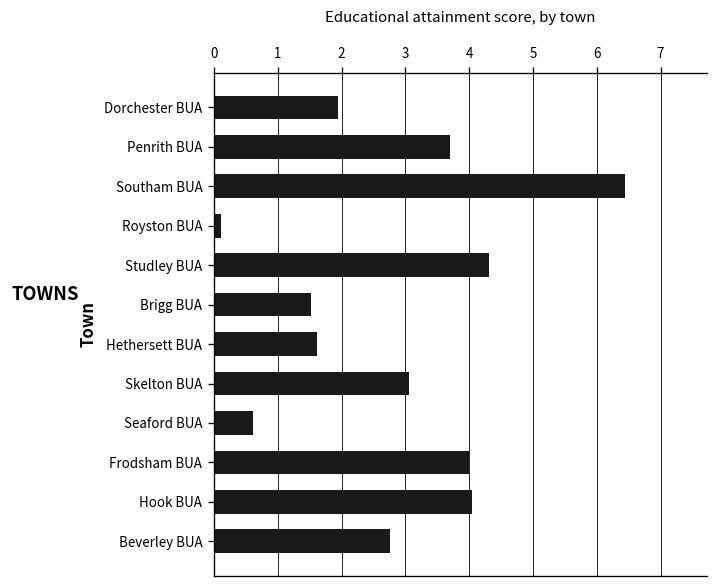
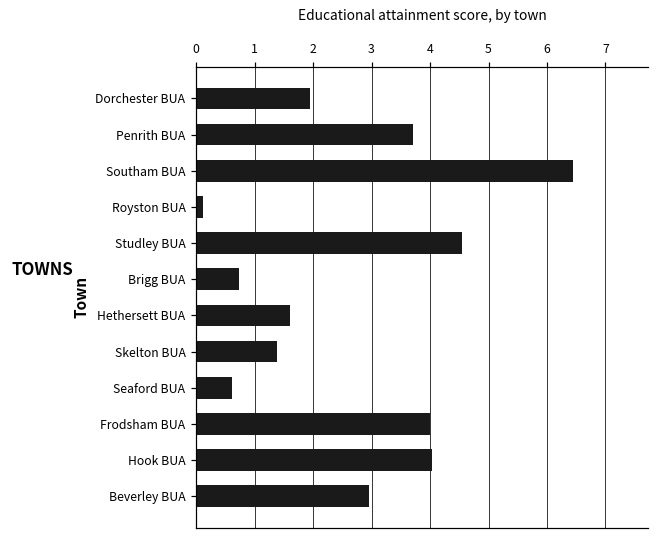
  {
    "Dorchester BUA": 2.0,
    "Penrith BUA": 3.7,
    "Southam BUA": 6.4,
    "Royston BUA": 0.1,
-   "Studley BUA": 4.3,
-   "Brigg BUA": 1.5,
+   "Studley BUA": 4.6,
+   "Brigg BUA": 0.7,
    "Hethersett BUA": 1.6,
-   "Skelton BUA": 3.1,
+   "Skelton BUA": 1.4,
    "Seaford BUA": 0.6,
    "Frodsham BUA": 4.0,
    "Hook BUA": 4.0,
-   "Beverley BUA": 2.8
+   "Beverley BUA": 3.0
  }
